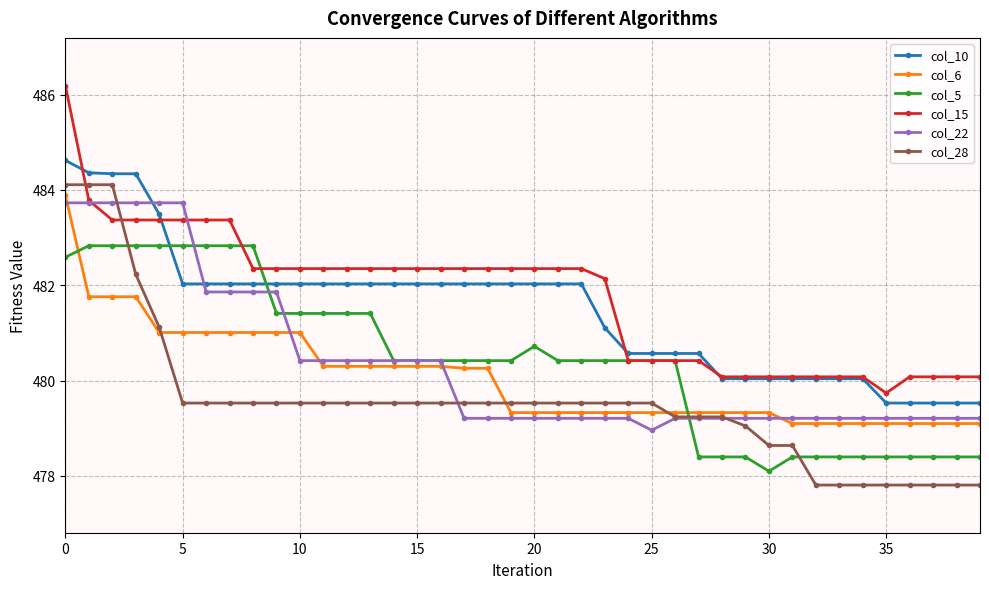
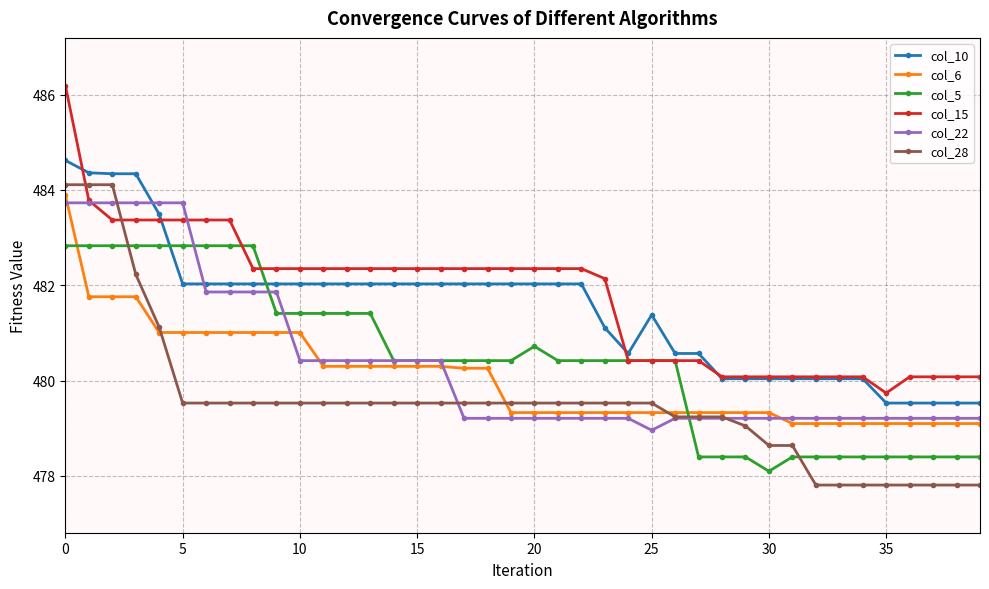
  {
    "col_10": {
      "0": 484.6,
      "5": 482.0,
      "10": 482.0,
      "15": 482.0,
      "20": 482.0,
-     "25": 480.6,
+     "25": 481.4,
      "35": 479.5
    },
    "col_6": {
      "0": 483.9,
      "5": 481.0,
      "10": 481.0,
      "15": 480.3,
      "20": 479.3,
      "25": 479.3,
      "30": 479.3,
      "35": 479.1
    },
    "col_5": {
-     "0": 482.6,
+     "0": 482.8,
      "5": 482.8,
      "10": 481.4,
      "20": 480.7,
      "30": 478.1,
      "35": 478.4
    },
    "col_15": {
      "0": 486.2,
      "5": 483.4,
      "10": 482.4,
      "15": 482.4,
      "20": 482.4,
      "35": 479.7
    },
    "col_22": {
      "0": 483.7,
      "5": 483.7,
      "10": 480.4,
      "20": 479.2,
      "25": 479.0,
      "30": 479.2,
      "35": 479.2
    },
    "col_28": {
      "0": 484.1,
      "5": 479.5,
      "10": 479.5,
      "15": 479.5,
      "20": 479.5,
      "25": 479.5,
      "30": 478.6,
      "35": 477.8
    }
  }
